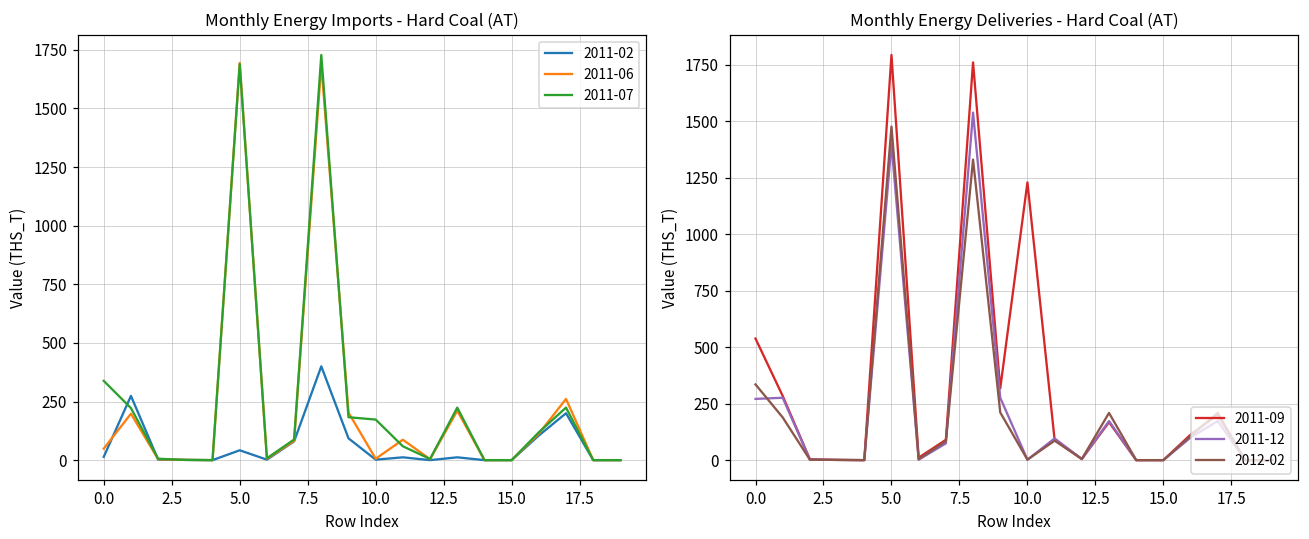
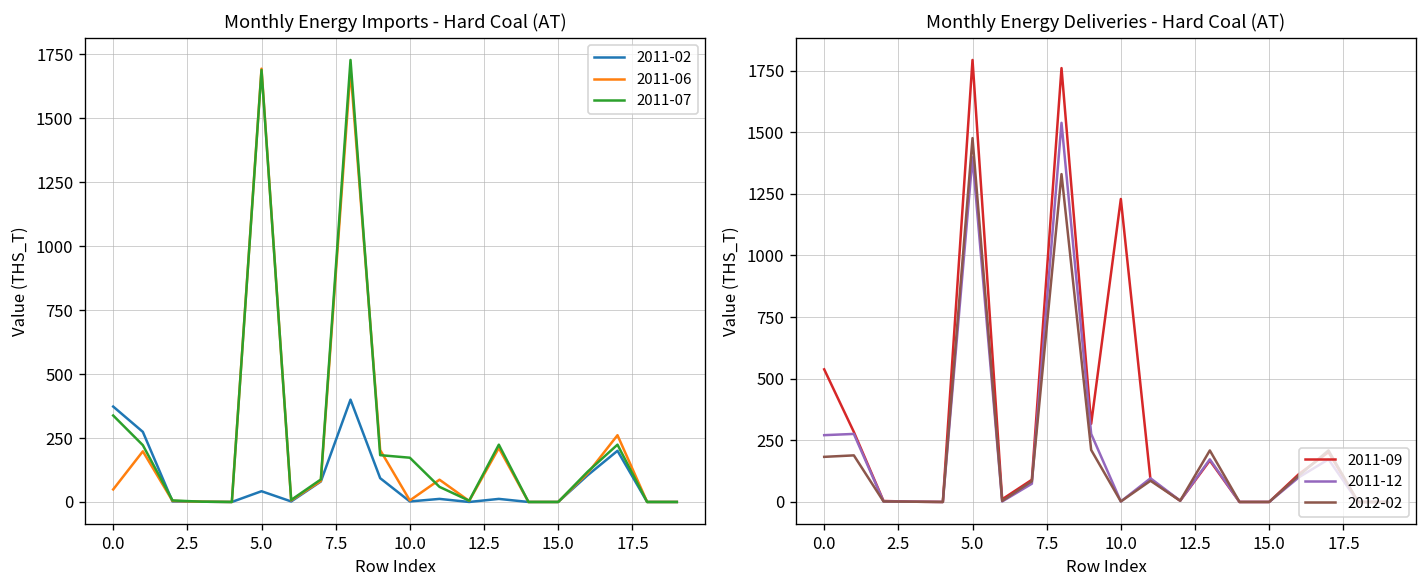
  {
    "Monthly Energy Imports - Hard Coal (AT)": {
      "2011-02": {
-       "0.0": 10,
+       "0.0": 370,
        "5.0": 40
      },
      "2011-06": {
        "0.0": 50
      },
      "2011-07": {
        "0.0": 340,
        "10.0": 170
      }
    },
    "Monthly Energy Deliveries - Hard Coal (AT)": {
      "2011-09": {
        "0.0": 540,
        "5.0": 1790,
        "10.0": 1230
      },
      "2011-12": {
        "0.0": 270,
        "5.0": 1400
      },
      "2012-02": {
-       "0.0": 340,
+       "0.0": 180,
        "5.0": 1480
      }
    }
  }
